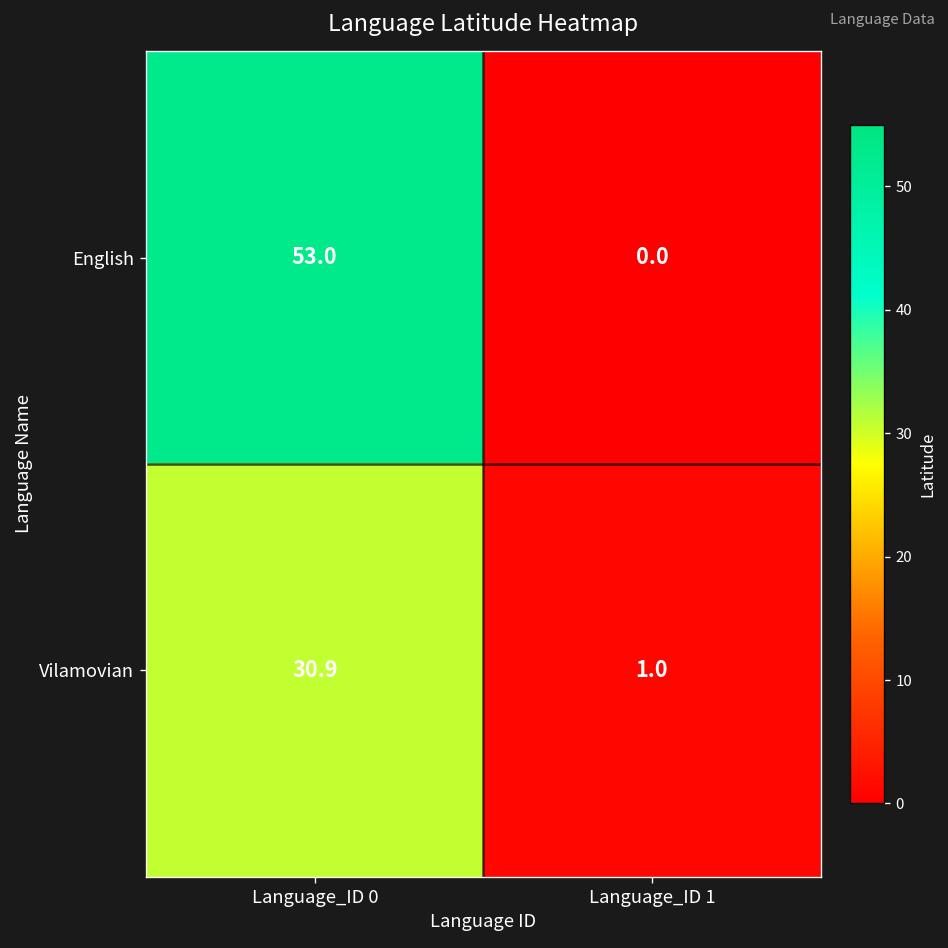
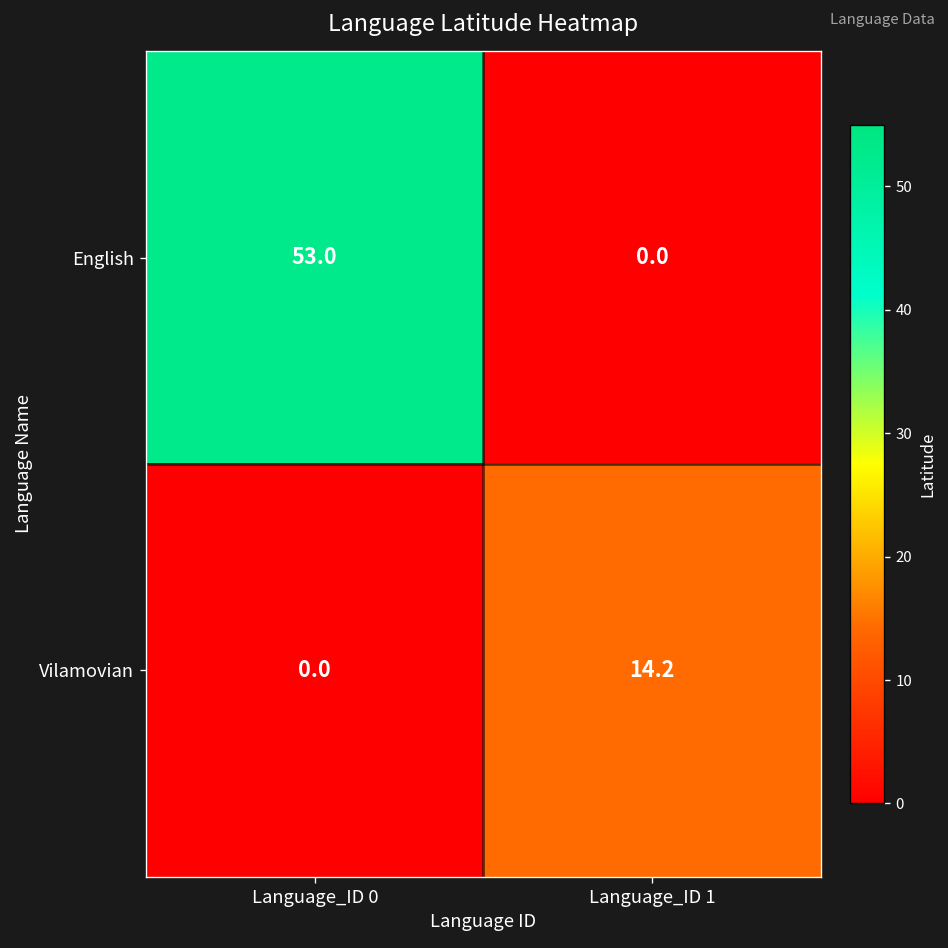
  {
    "English": {
      "Language_ID 0": 53.0,
      "Language_ID 1": 0.0
    },
    "Vilamovian": {
-     "Language_ID 0": 30.9,
-     "Language_ID 1": 1.0
+     "Language_ID 0": 0.0,
+     "Language_ID 1": 14.2
    }
  }
